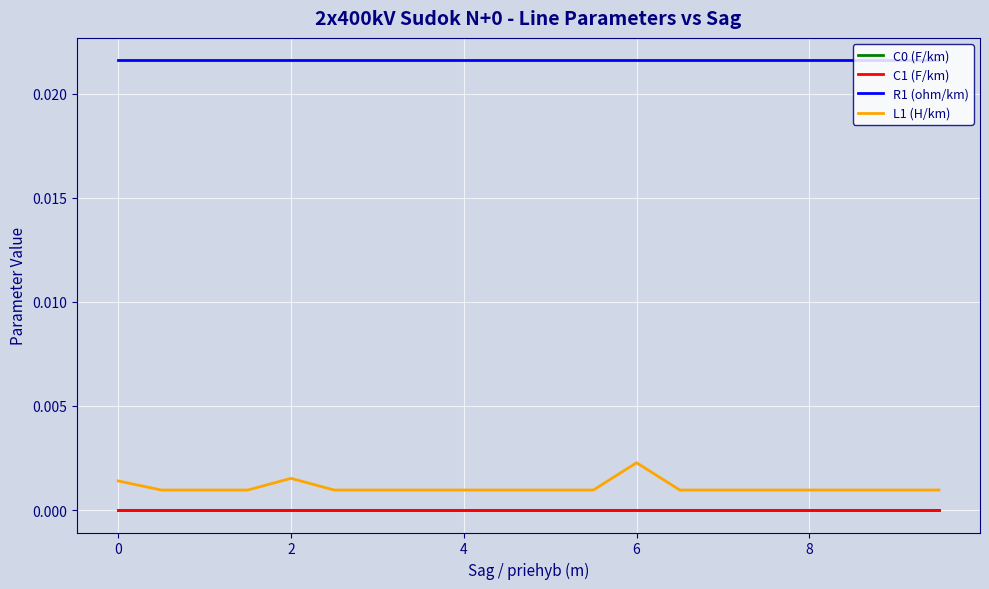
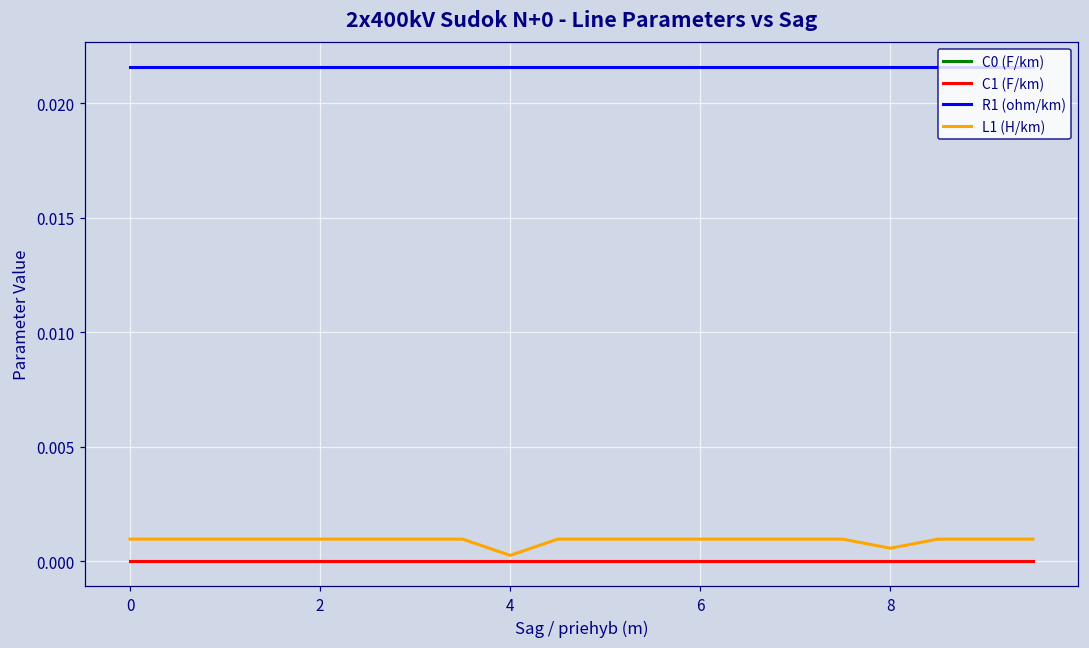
  {
    "C1 (F/km)": {
      "0": 0.0000,
      "2": 0.0000,
      "4": 0.0000,
      "6": 0.0000,
      "8": 0.0000
    },
    "R1 (ohm/km)": {
      "0": 0.0216,
      "2": 0.0216,
      "4": 0.0216,
      "6": 0.0216,
      "8": 0.0216
    },
    "L1 (H/km)": {
-     "0": 0.0014,
-     "2": 0.0015,
-     "4": 0.0010,
-     "6": 0.0023,
-     "8": 0.0010
+     "0": 0.0010,
+     "2": 0.0010,
+     "4": 0.0003,
+     "6": 0.0010,
+     "8": 0.0006
    }
  }
